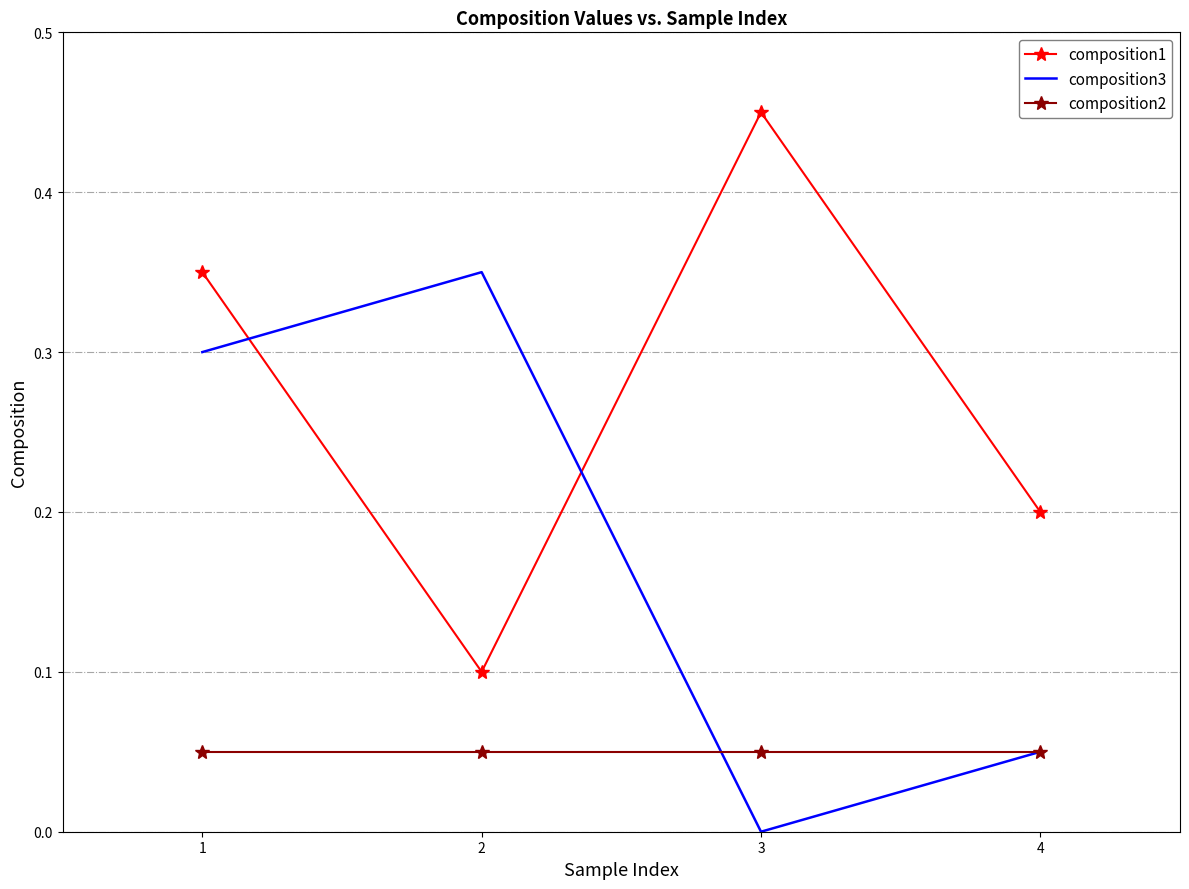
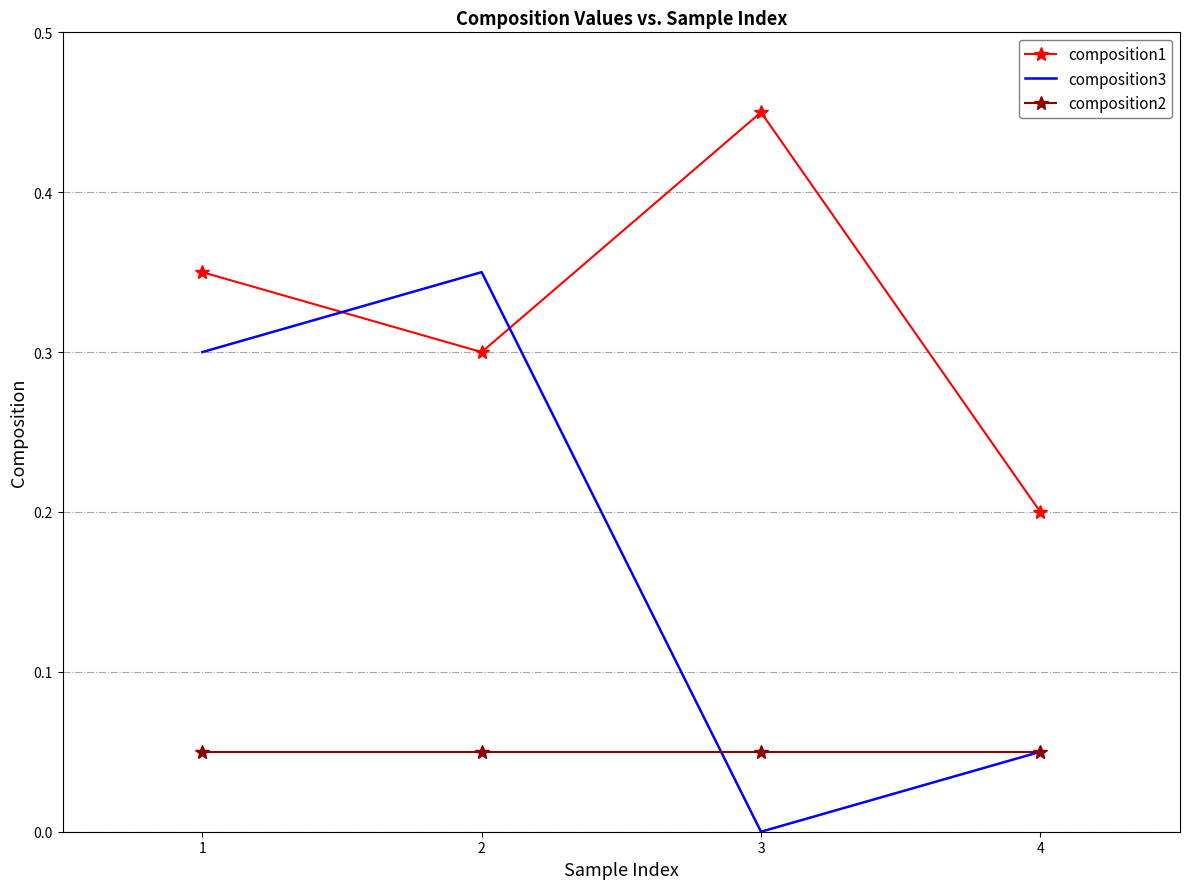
  {
    "composition1": {
      "1": 0.350,
-     "2": 0.1,
+     "2": 0.3,
      "3": 0.450,
      "4": 0.2
    },
    "composition3": {
      "1": 0.3,
      "2": 0.350,
      "3": 0.0
    },
    "composition2": {
      "1": 0.050,
      "2": 0.050,
      "3": 0.050
    }
  }
